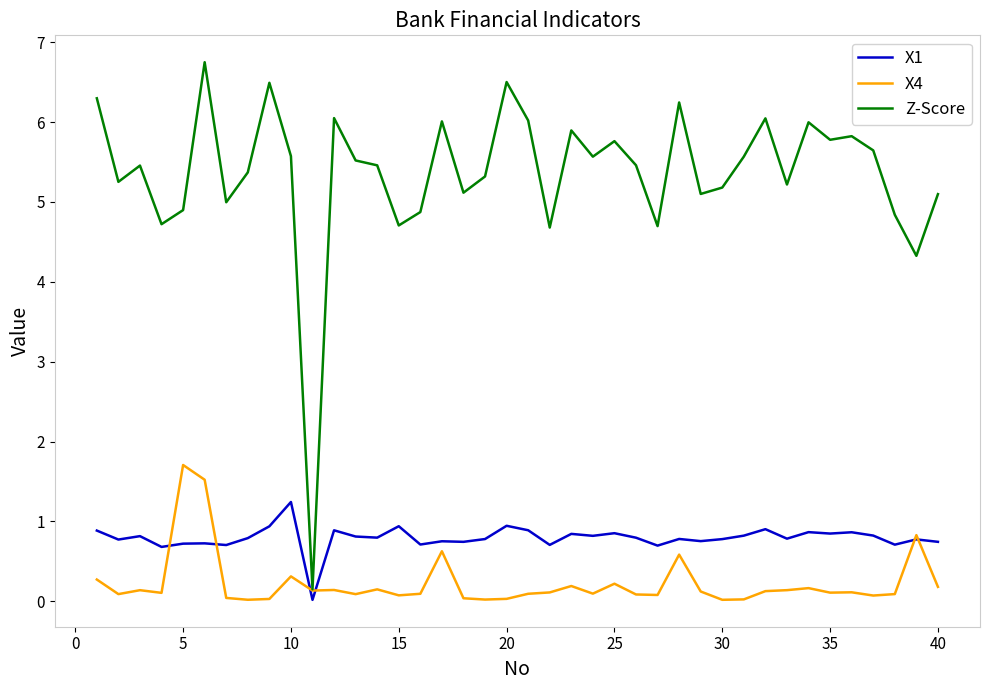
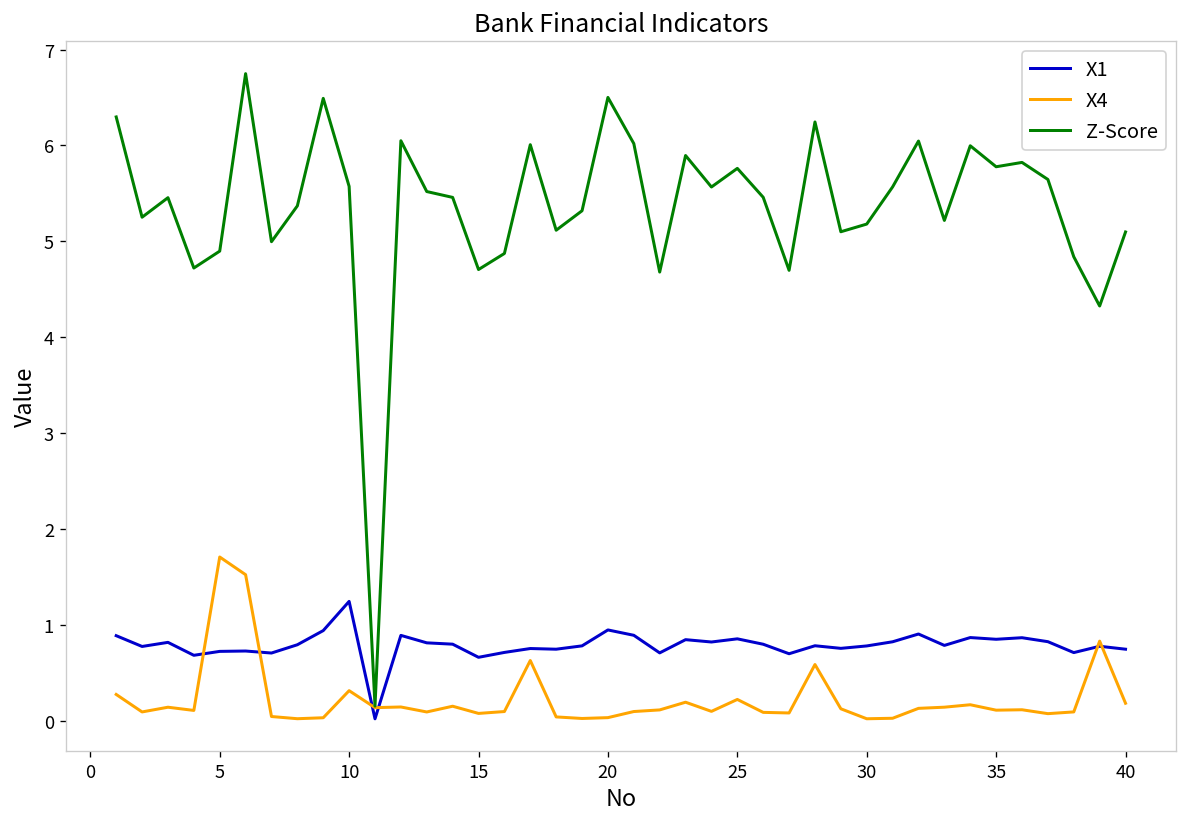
  {
    "X1": {
      "5": 0.7,
      "10": 1.2,
-     "15": 0.9,
+     "15": 0.7,
      "20": 0.9,
      "25": 0.9,
      "30": 0.8,
      "35": 0.8,
      "40": 0.7
    },
    "X4": {
      "5": 1.7,
      "10": 0.3,
      "15": 0.1,
      "20": 0.0,
      "25": 0.2,
      "30": 0.0,
      "35": 0.1,
      "40": 0.2
    },
    "Z-Score": {
      "5": 4.9,
      "10": 5.6,
      "15": 4.7,
      "20": 6.5,
      "25": 5.8,
      "30": 5.2,
      "35": 5.8,
      "40": 5.1
    }
  }
